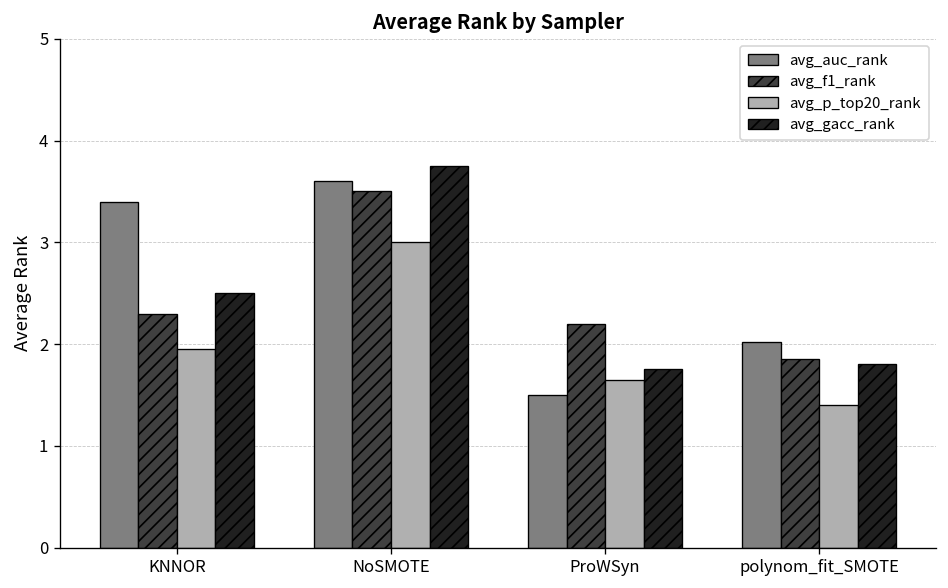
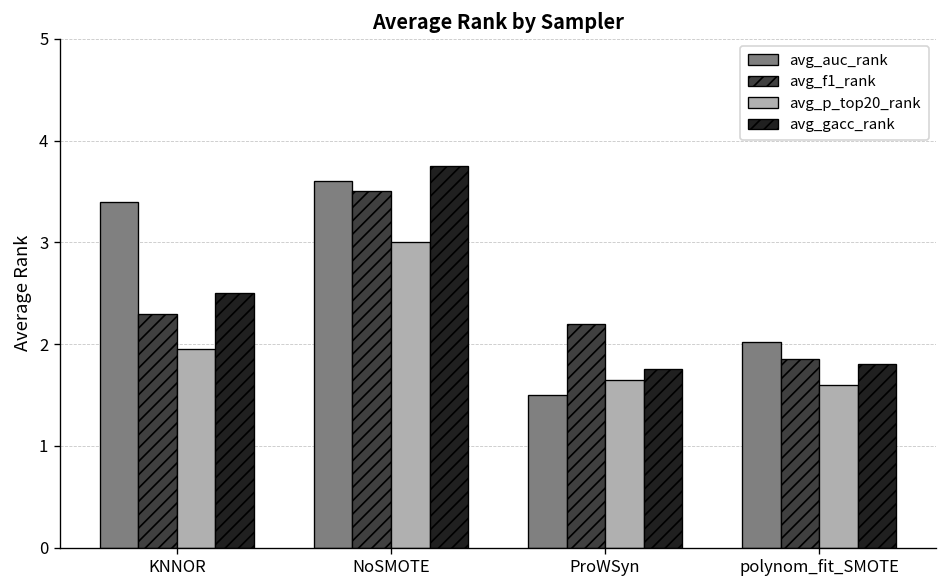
  {
    "avg_auc_rank": {
      "KNNOR": 3.4,
      "NoSMOTE": 3.6,
      "ProWSyn": 1.5,
      "polynom_fit_SMOTE": 2.0
    },
    "avg_p_top20_rank": {
      "KNNOR": 2.0,
      "NoSMOTE": 3.0,
      "ProWSyn": 1.7,
-     "polynom_fit_SMOTE": 1.4
+     "polynom_fit_SMOTE": 1.6
    }
  }
